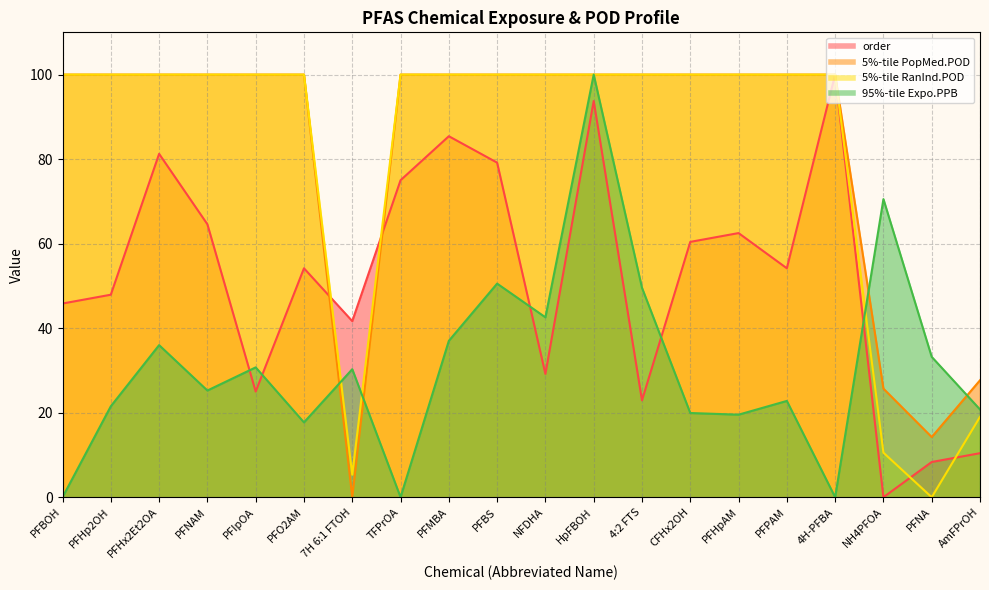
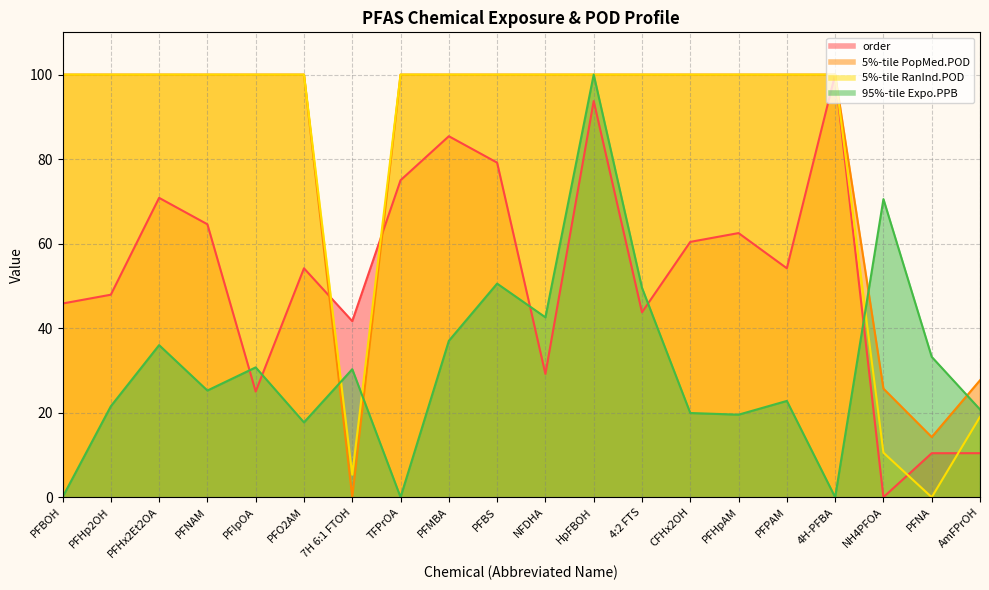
  {
    "order": {
      "PFBOH": 46,
      "PFHp2OH": 48,
-     "PFHx2Et2OA": 81,
+     "PFHx2Et2OA": 71,
      "PFNAM": 65,
      "PFIpOA": 25,
      "PFO2AM": 54,
      "7H 6:1 FTOH": 42,
      "TFPrOA": 75,
      "PFMBA": 85,
      "PFBS": 79,
      "NFDHA": 29,
      "HpFBOH": 94,
-     "4:2 FTS": 23,
+     "4:2 FTS": 44,
      "CFHx2OH": 60,
      "PFHpAM": 63,
      "PFPAM": 54,
      "NH4PFOA": 0,
-     "PFNA": 8,
+     "PFNA": 10,
      "AmFPrOH": 10
    },
    "5%-tile PopMed.POD": {
      "7H 6:1 FTOH": 0,
      "NH4PFOA": 26,
      "PFNA": 14,
      "AmFPrOH": 28
    },
    "5%-tile RanInd.POD": {
      "7H 6:1 FTOH": 5,
      "NH4PFOA": 11,
      "PFNA": 0,
      "AmFPrOH": 19
    },
    "95%-tile Expo.PPB": {
      "PFBOH": 0,
      "PFHp2OH": 22,
      "PFHx2Et2OA": 36,
      "PFNAM": 25,
      "PFIpOA": 31,
      "PFO2AM": 18,
      "7H 6:1 FTOH": 30,
      "TFPrOA": 0,
      "PFMBA": 37,
      "PFBS": 51,
      "NFDHA": 43,
      "4:2 FTS": 50,
      "CFHx2OH": 20,
      "PFHpAM": 20,
      "PFPAM": 23,
      "4H-PFBA": 0,
      "NH4PFOA": 71,
      "PFNA": 33,
      "AmFPrOH": 21
    }
  }
